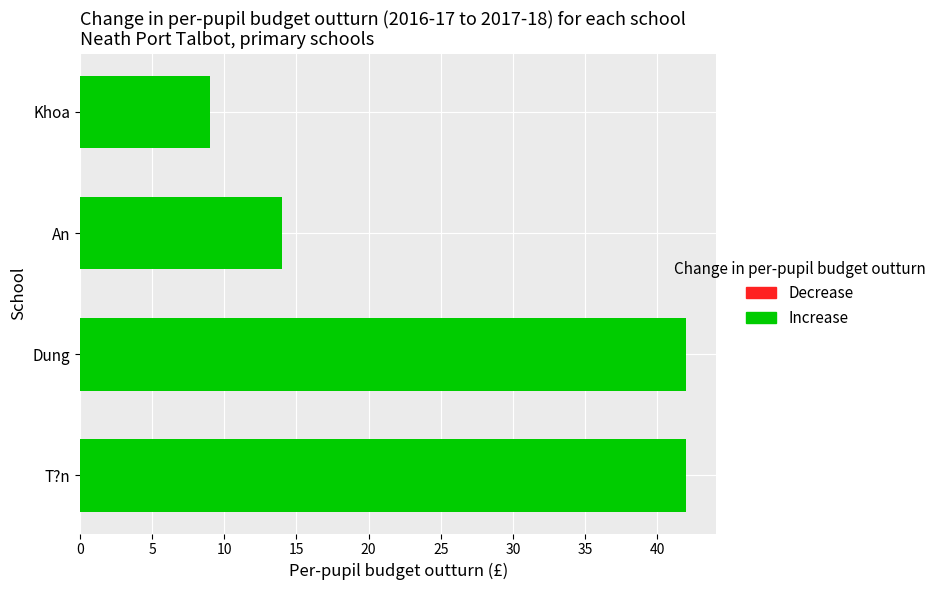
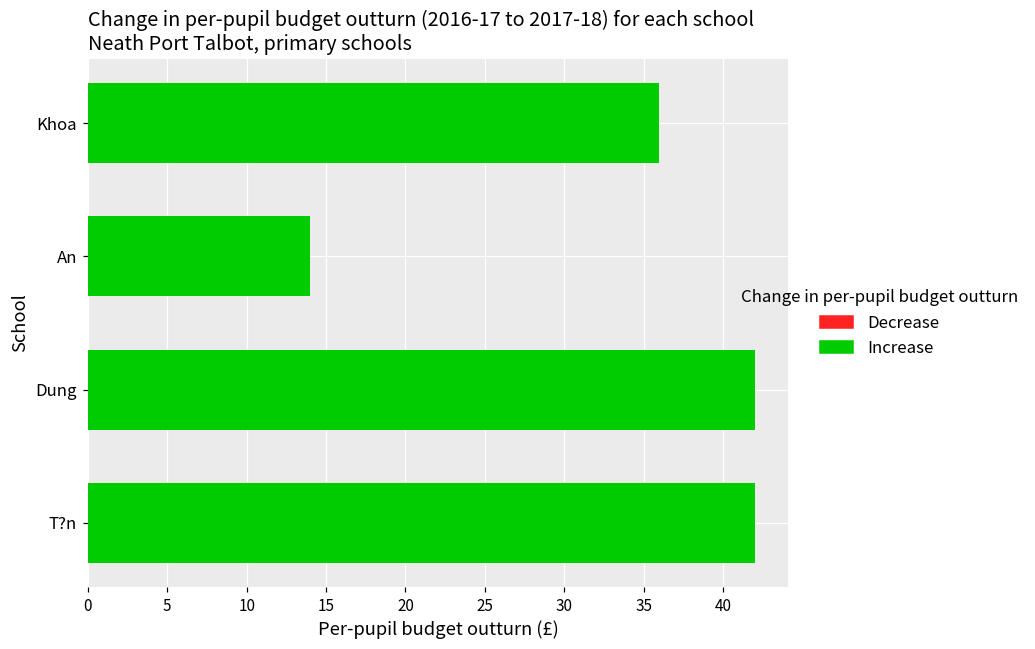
  {
-   "Khoa": 9,
+   "Khoa": 36,
    "An": 14,
    "Dung": 42,
    "T?n": 42
  }
